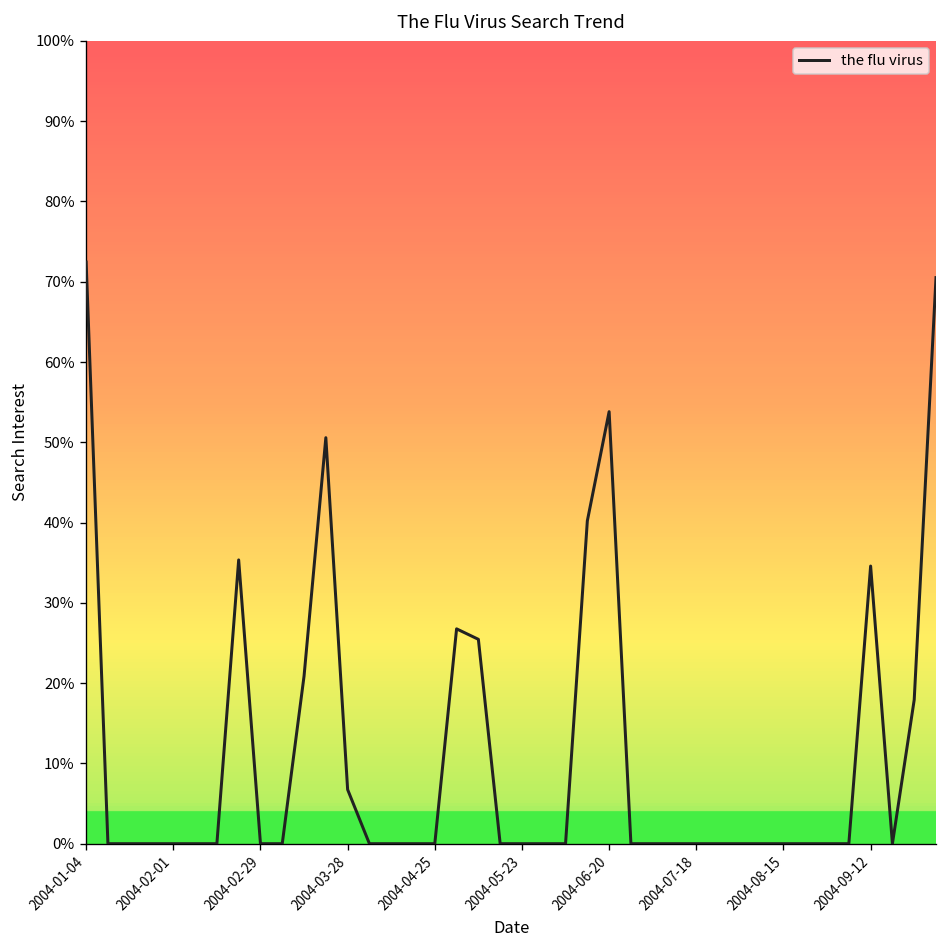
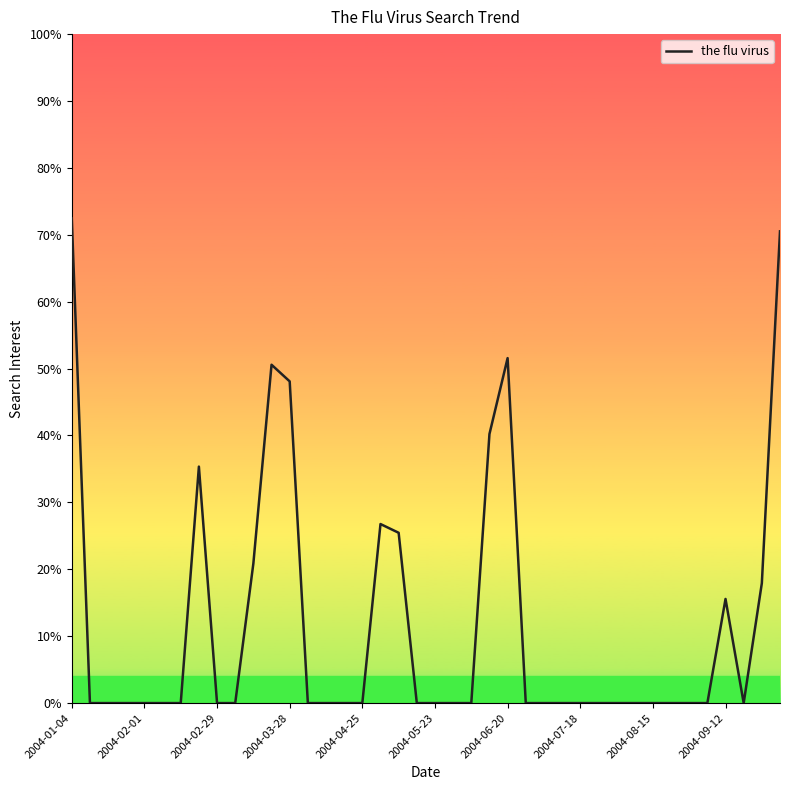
  {
    "2004-01-04": "72%",
-   "2004-03-28": "7%",
-   "2004-06-20": "54%",
-   "2004-09-12": "35%"
+   "2004-03-28": "48%",
+   "2004-06-20": "52%",
+   "2004-09-12": "16%"
  }
